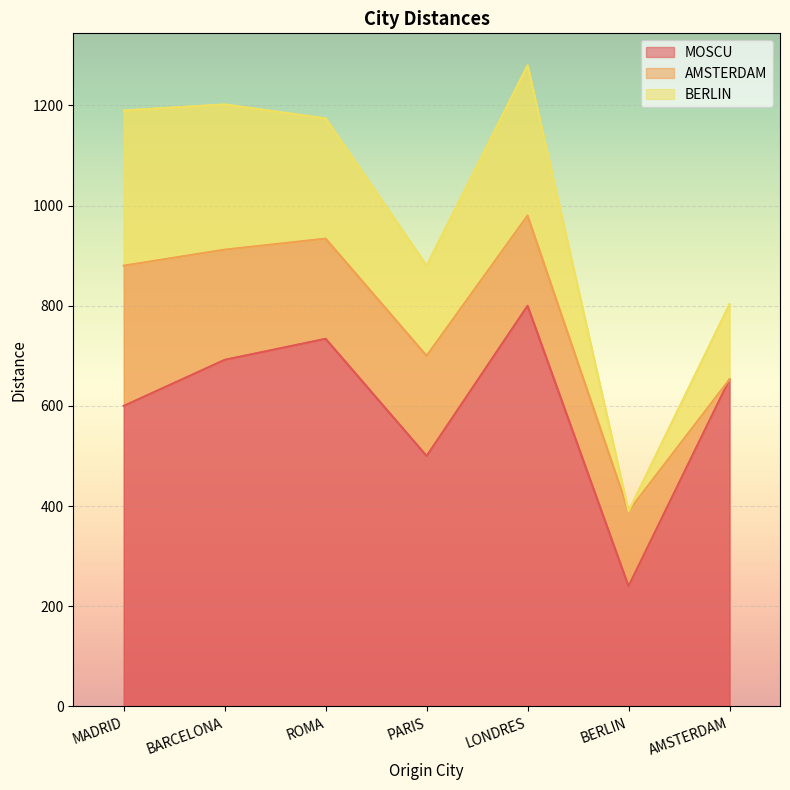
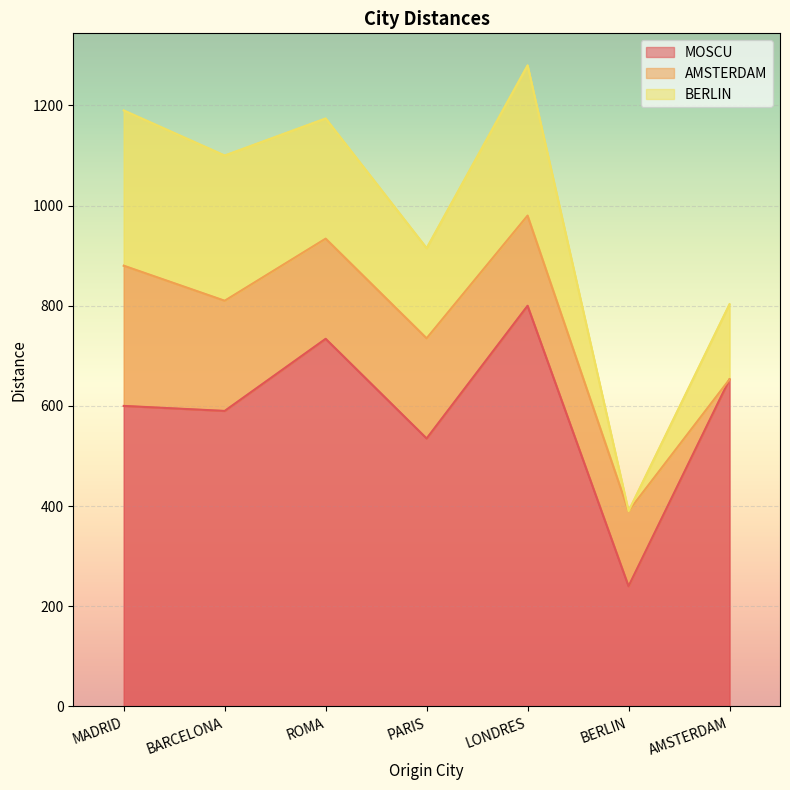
  {
    "MOSCU": {
      "MADRID": 600,
-     "BARCELONA": 690,
+     "BARCELONA": 590,
      "ROMA": 730,
-     "PARIS": 500,
+     "PARIS": 540,
      "LONDRES": 800,
      "BERLIN": 240
    }
  }
